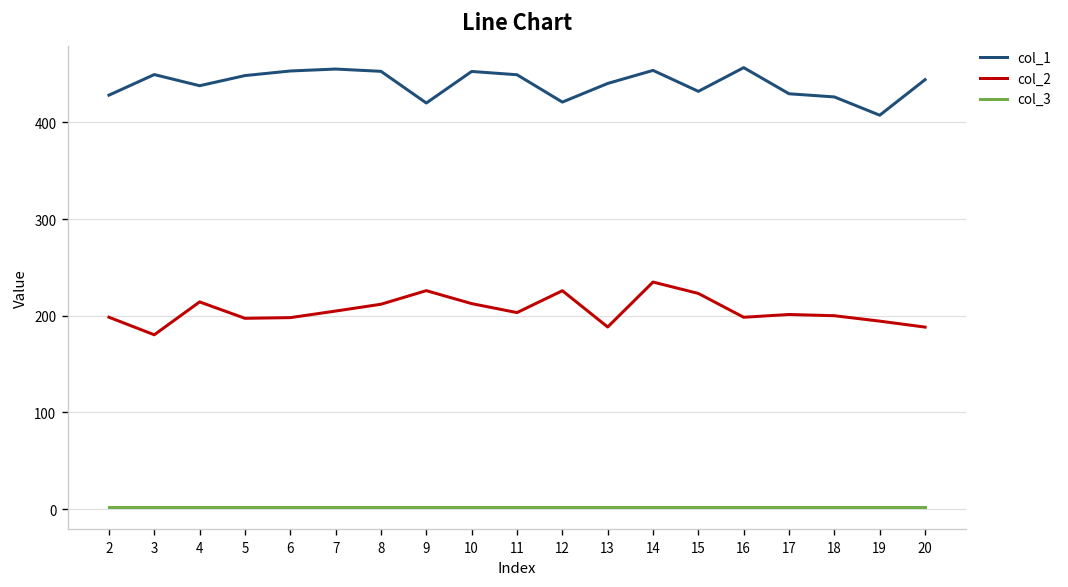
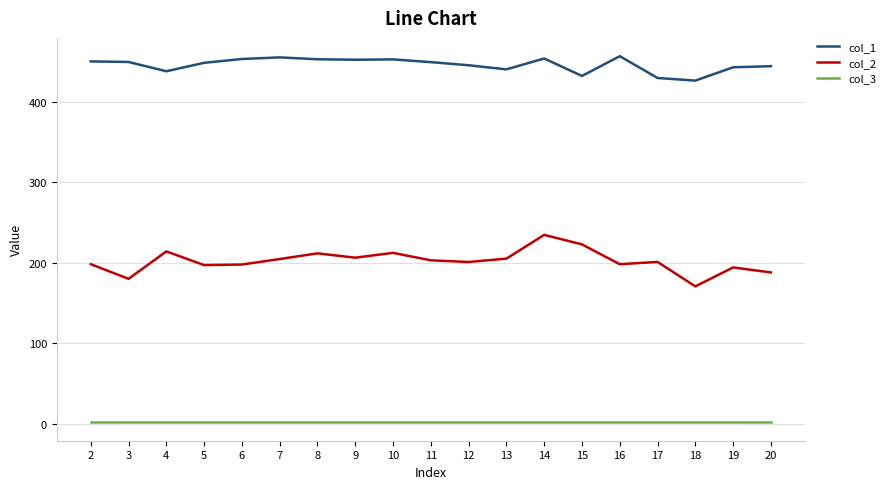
  {
    "col_1": {
-     "2": 430,
+     "2": 450,
      "3": 450,
      "4": 440,
      "5": 450,
      "6": 450,
      "7": 460,
      "8": 450,
-     "9": 420,
+     "9": 450,
      "10": 450,
      "11": 450,
-     "12": 420,
+     "12": 450,
      "13": 440,
      "14": 450,
      "15": 430,
      "16": 460,
      "17": 430,
      "18": 430,
-     "19": 410,
+     "19": 440,
      "20": 440
    },
    "col_2": {
      "2": 200,
      "3": 180,
      "4": 210,
      "5": 200,
      "6": 200,
      "7": 200,
      "8": 210,
-     "9": 230,
+     "9": 210,
      "10": 210,
      "11": 200,
-     "12": 230,
-     "13": 190,
+     "12": 200,
+     "13": 210,
      "14": 230,
      "15": 220,
      "16": 200,
      "17": 200,
-     "18": 200,
+     "18": 170,
      "19": 190,
      "20": 190
    },
    "col_3": {
      "2": 0,
      "3": 0,
      "4": 0,
      "5": 0,
      "6": 0,
      "7": 0,
      "8": 0,
      "9": 0,
      "10": 0,
      "11": 0,
      "12": 0,
      "13": 0,
      "14": 0,
      "15": 0,
      "16": 0,
      "17": 0,
      "18": 0,
      "19": 0,
      "20": 0
    }
  }
